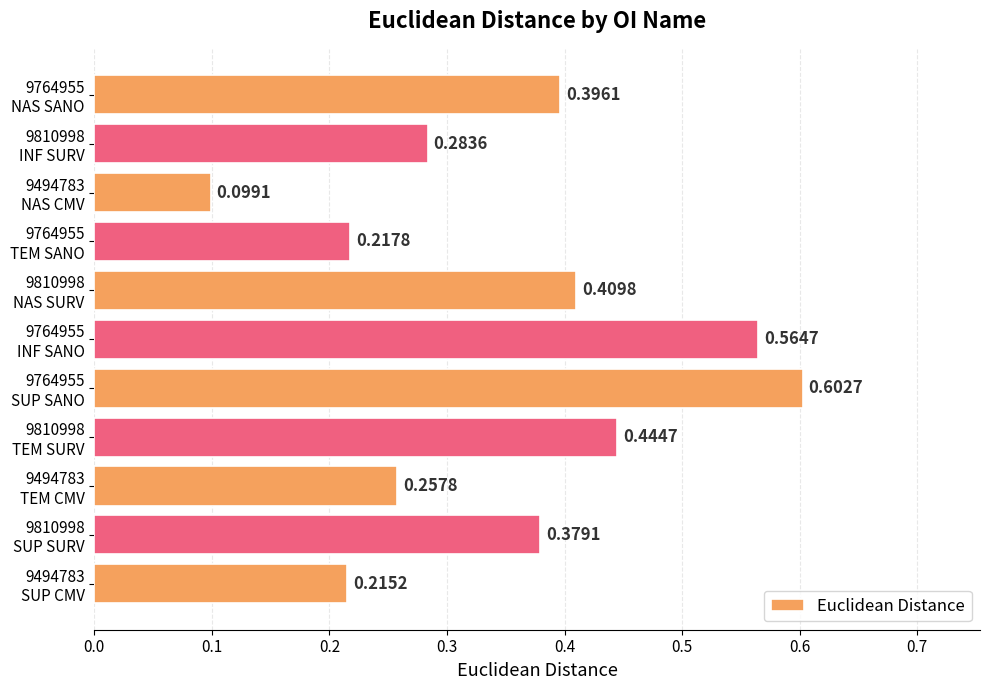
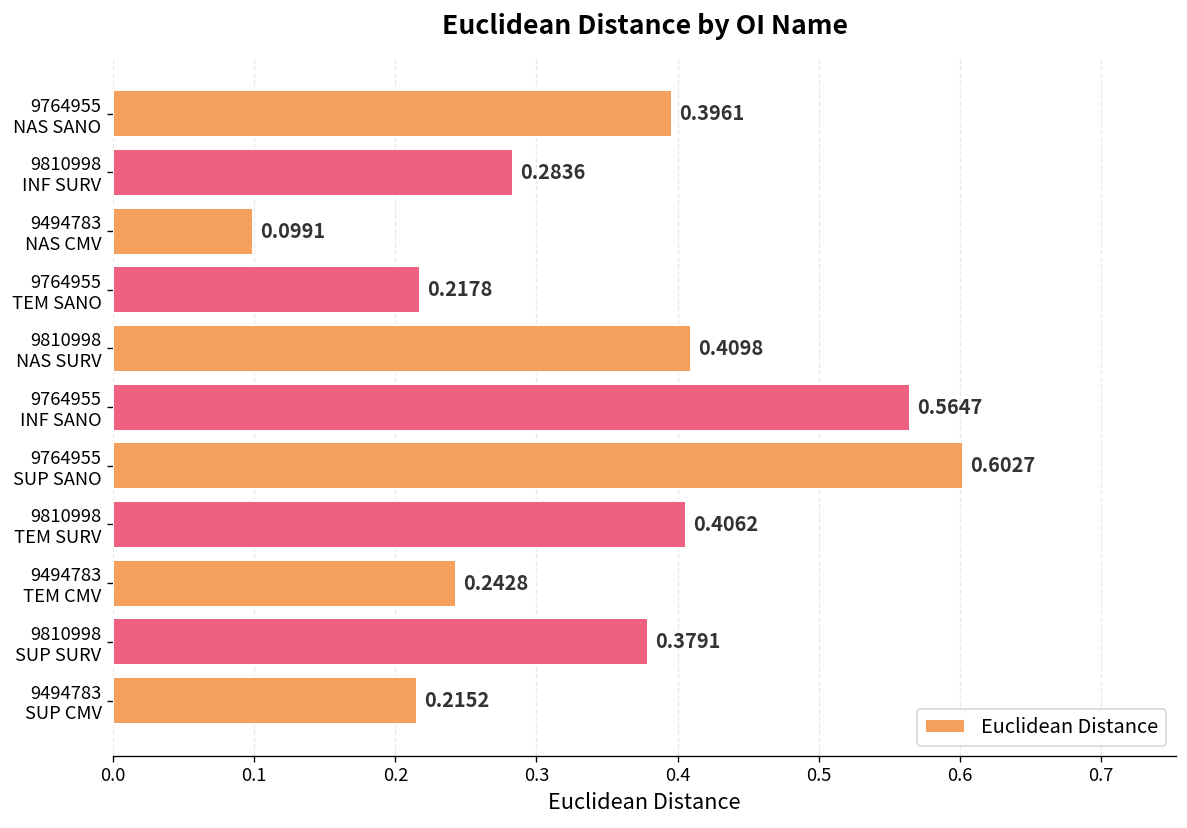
  {
    "9764955 NAS SANO": 0.3961,
    "9810998 INF SURV": 0.2836,
    "9494783 NAS CMV": 0.0991,
    "9764955 TEM SANO": 0.2178,
    "9810998 NAS SURV": 0.4098,
    "9764955 INF SANO": 0.5647,
    "9764955 SUP SANO": 0.6027,
-   "9810998 TEM SURV": 0.4447,
-   "9494783 TEM CMV": 0.2578,
+   "9810998 TEM SURV": 0.4062,
+   "9494783 TEM CMV": 0.2428,
    "9810998 SUP SURV": 0.3791,
    "9494783 SUP CMV": 0.2152
  }
